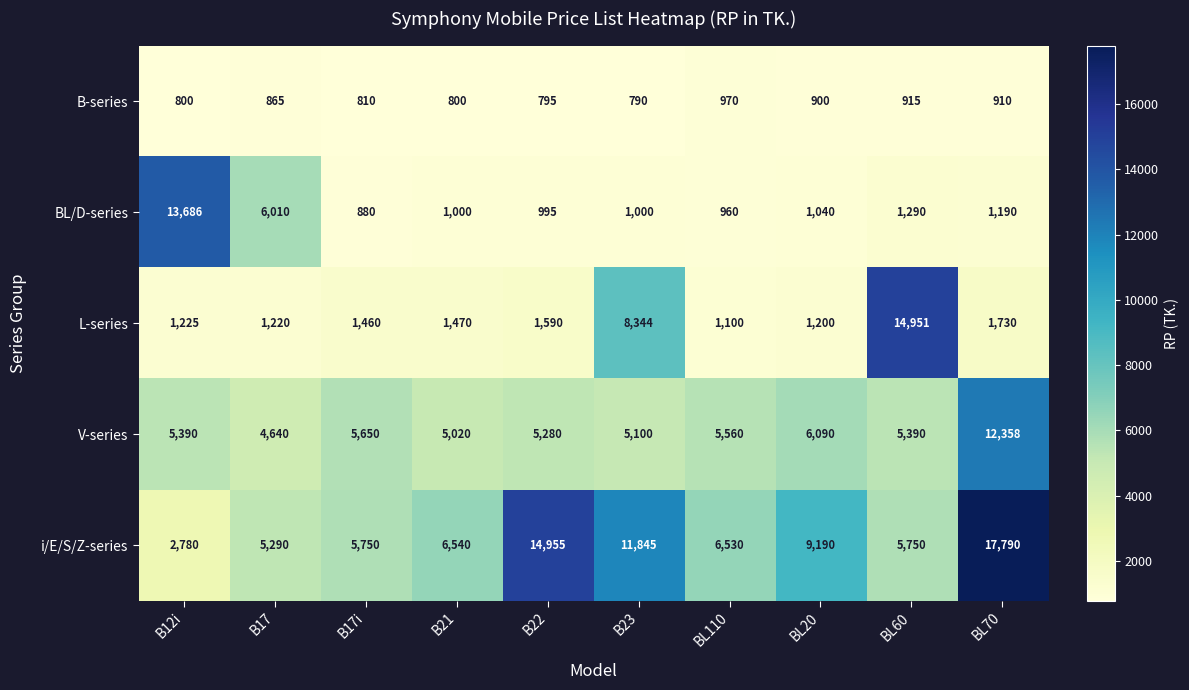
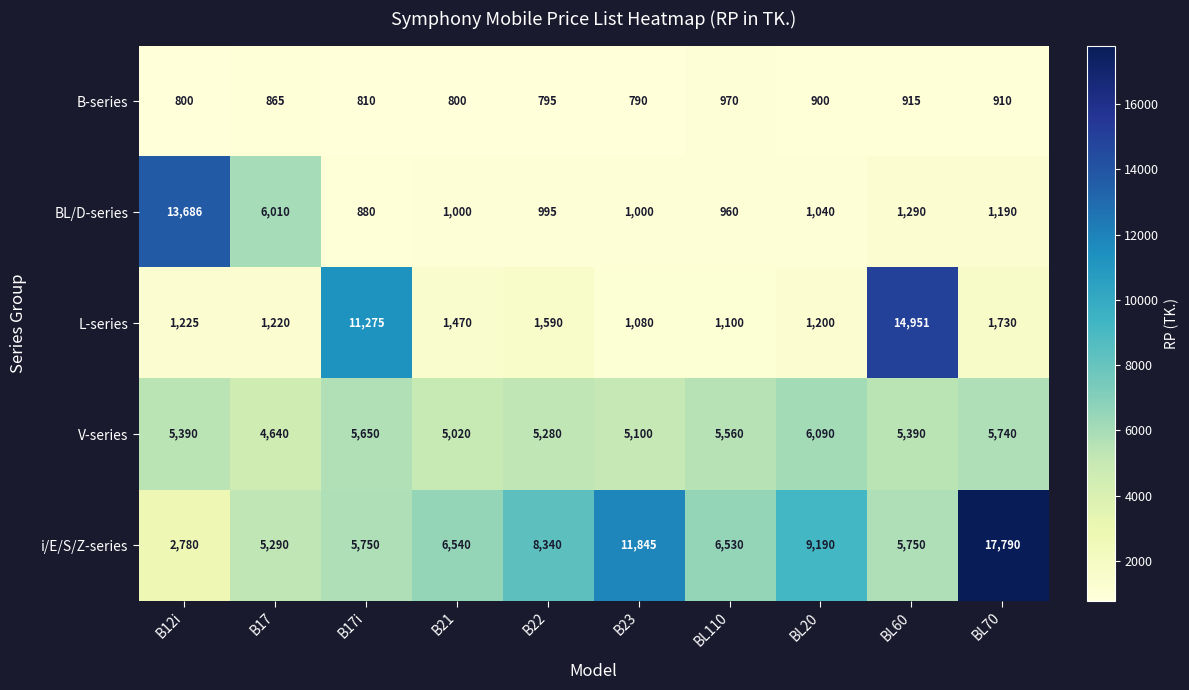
  {
    "B-series": {
      "B12i": "800",
      "B17": "865",
      "B17i": "810",
      "B21": "800",
      "B22": "795",
      "B23": "790",
      "BL110": "970",
      "BL20": "900",
      "BL60": "915",
      "BL70": "910"
    },
    "BL/D-series": {
      "B12i": "13,686",
      "B17": "6,010",
      "B17i": "880",
      "B21": "1,000",
      "B22": "995",
      "B23": "1,000",
      "BL110": "960",
      "BL20": "1,040",
      "BL60": "1,290",
      "BL70": "1,190"
    },
    "L-series": {
      "B12i": "1,225",
      "B17": "1,220",
-     "B17i": "1,460",
+     "B17i": "11,275",
      "B21": "1,470",
      "B22": "1,590",
-     "B23": "8,344",
+     "B23": "1,080",
      "BL110": "1,100",
      "BL20": "1,200",
      "BL60": "14,951",
      "BL70": "1,730"
    },
    "V-series": {
      "B12i": "5,390",
      "B17": "4,640",
      "B17i": "5,650",
      "B21": "5,020",
      "B22": "5,280",
      "B23": "5,100",
      "BL110": "5,560",
      "BL20": "6,090",
      "BL60": "5,390",
-     "BL70": "12,358"
+     "BL70": "5,740"
    },
    "i/E/S/Z-series": {
      "B12i": "2,780",
      "B17": "5,290",
      "B17i": "5,750",
      "B21": "6,540",
-     "B22": "14,955",
+     "B22": "8,340",
      "B23": "11,845",
      "BL110": "6,530",
      "BL20": "9,190",
      "BL60": "5,750",
      "BL70": "17,790"
    }
  }
